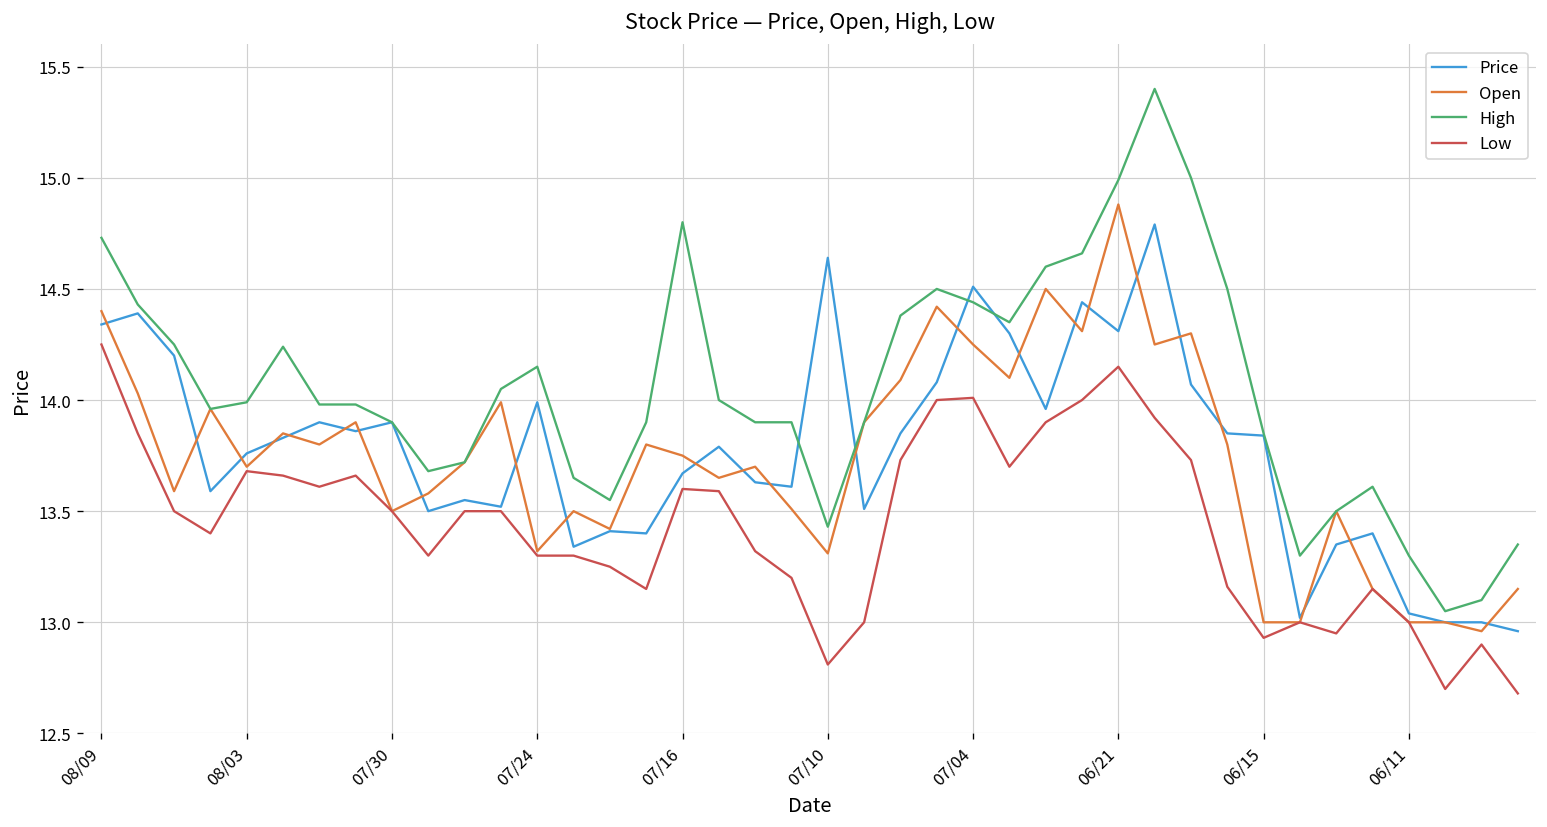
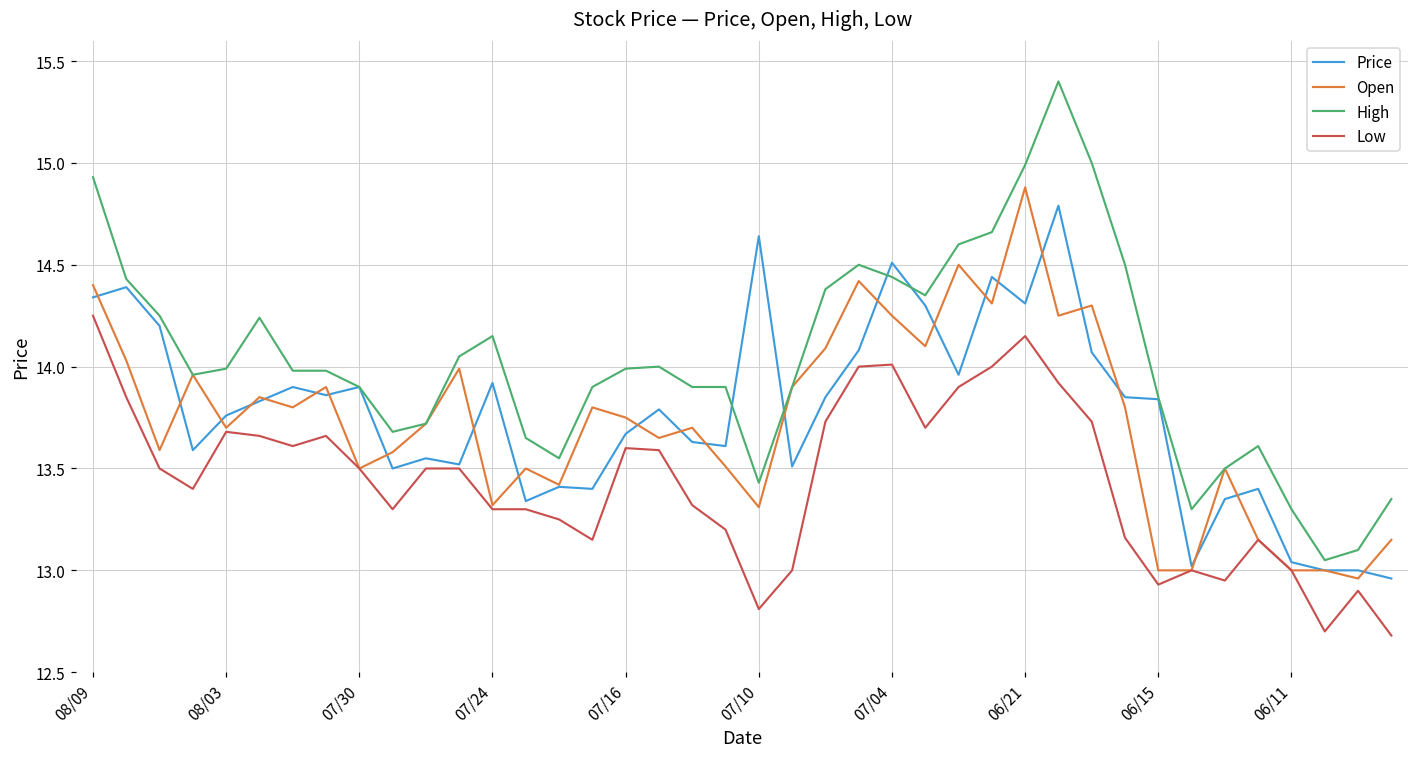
  {
    "Price": {
      "08/09": 14.34,
      "08/03": 13.76,
-     "07/24": 13.99,
+     "07/24": 13.92,
      "07/16": 13.67,
      "07/10": 14.64,
      "07/04": 14.51,
      "06/21": 14.31,
      "06/11": 13.04
    },
    "High": {
-     "08/09": 14.73,
+     "08/09": 14.93,
      "08/03": 13.99,
      "07/24": 14.15,
-     "07/16": 14.80,
+     "07/16": 13.99,
      "07/10": 13.43,
      "07/04": 14.44,
      "06/21": 14.99,
      "06/11": 13.30
    }
  }
